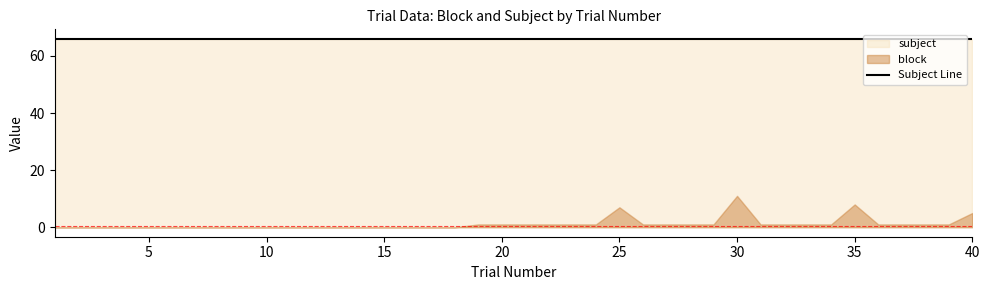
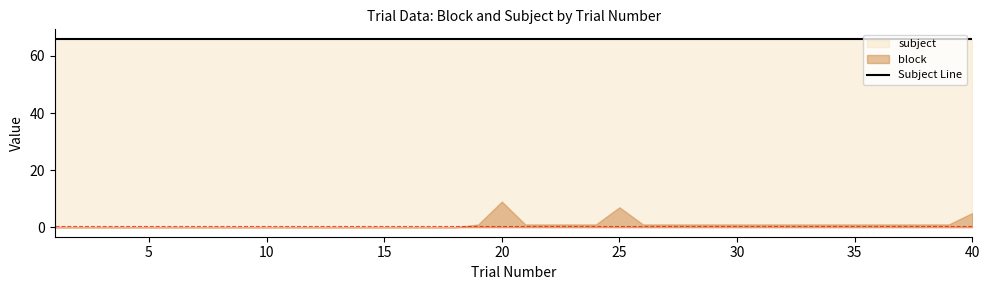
  {
    "subject": {
      "5": 66,
      "10": 66,
      "15": 66,
      "20": 66,
      "25": 66,
      "30": 66,
      "35": 66,
      "40": 66
    },
    "block": {
      "5": 0,
      "10": 0,
      "15": 0,
-     "20": 1,
+     "20": 9,
      "25": 7,
-     "30": 11,
-     "35": 8,
+     "30": 1,
+     "35": 1,
      "40": 5
    }
  }
